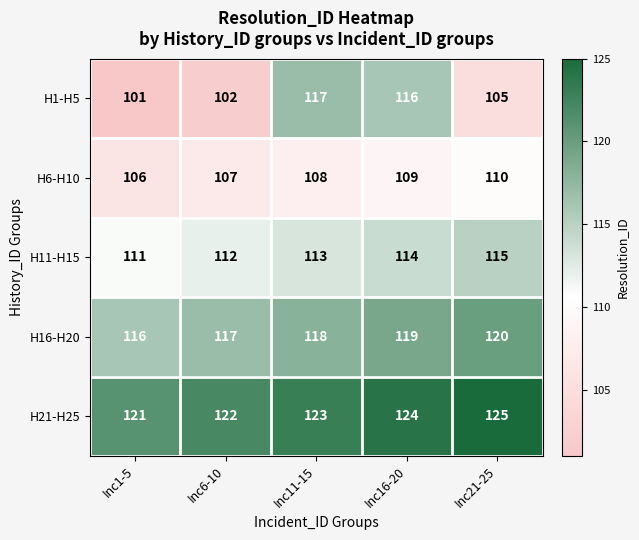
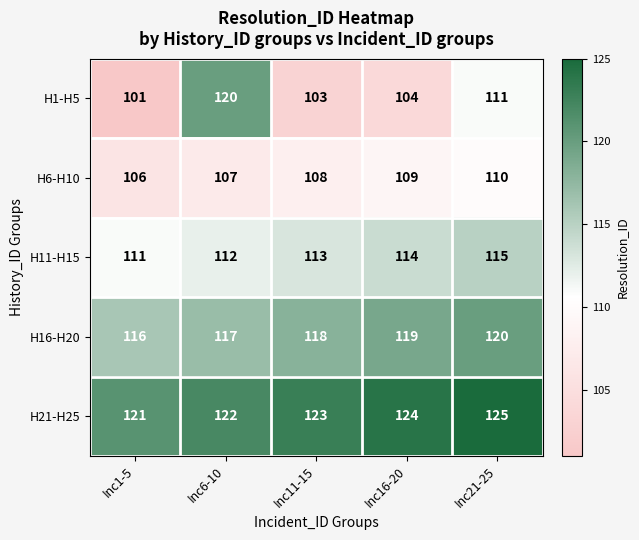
  {
    "H1-H5": {
      "Inc1-5": 101,
-     "Inc6-10": 102,
-     "Inc11-15": 117,
-     "Inc16-20": 116,
-     "Inc21-25": 105
+     "Inc6-10": 120,
+     "Inc11-15": 103,
+     "Inc16-20": 104,
+     "Inc21-25": 111
    },
    "H6-H10": {
      "Inc1-5": 106,
      "Inc6-10": 107,
      "Inc11-15": 108,
      "Inc16-20": 109,
      "Inc21-25": 110
    },
    "H11-H15": {
      "Inc1-5": 111,
      "Inc6-10": 112,
      "Inc11-15": 113,
      "Inc16-20": 114,
      "Inc21-25": 115
    },
    "H16-H20": {
      "Inc1-5": 116,
      "Inc6-10": 117,
      "Inc11-15": 118,
      "Inc16-20": 119,
      "Inc21-25": 120
    },
    "H21-H25": {
      "Inc1-5": 121,
      "Inc6-10": 122,
      "Inc11-15": 123,
      "Inc16-20": 124,
      "Inc21-25": 125
    }
  }
